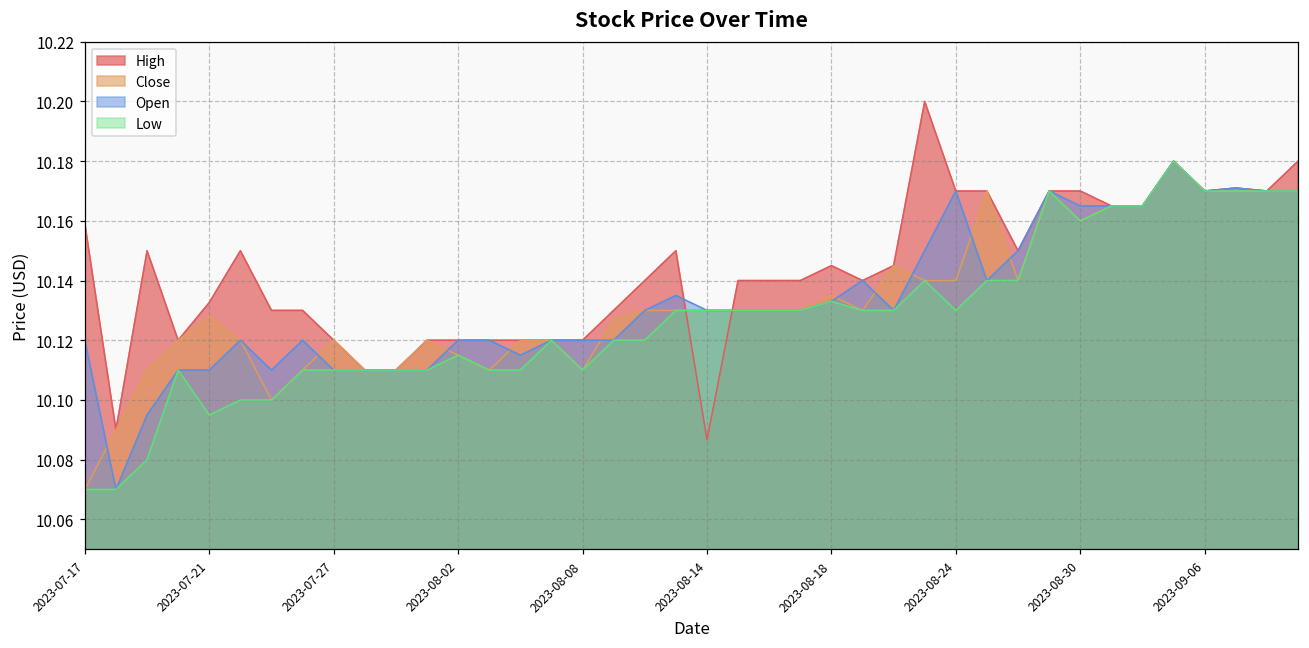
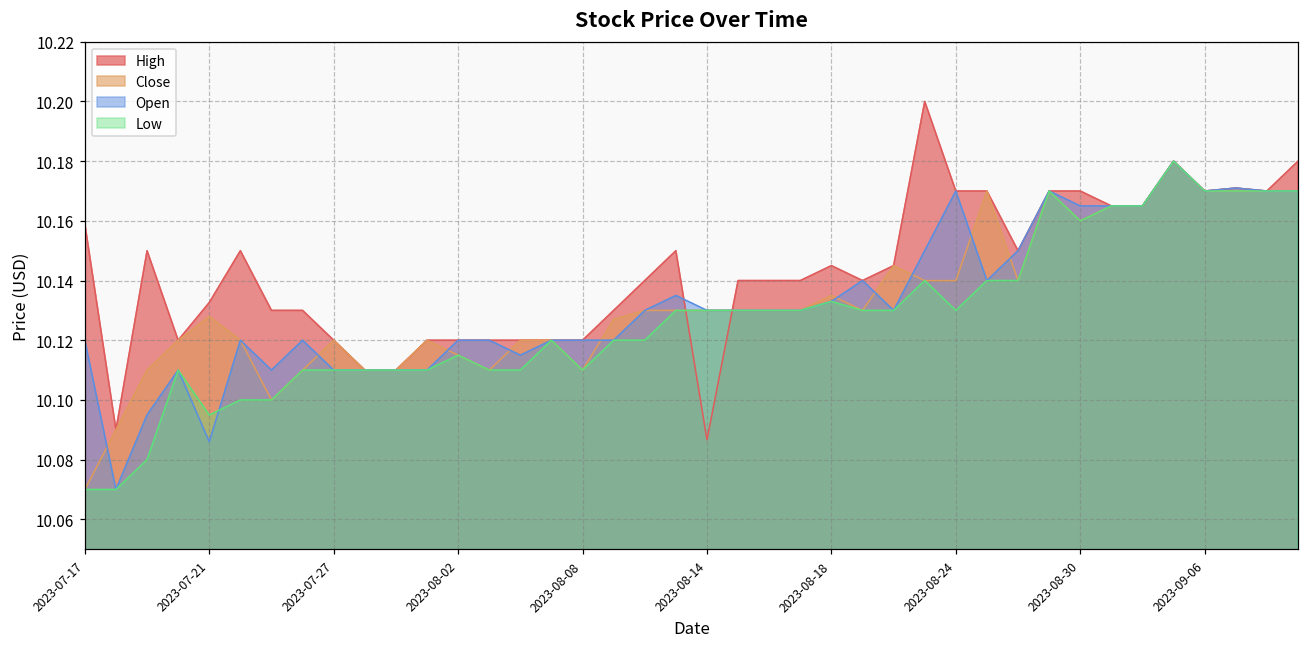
  {
    "High": {
      "2023-07-17": 10.159,
      "2023-07-21": 10.133,
      "2023-08-14": 10.087,
      "2023-08-18": 10.145,
      "2023-08-30": 10.170
    },
    "Close": {
      "2023-07-21": 10.128,
      "2023-08-18": 10.135,
      "2023-08-24": 10.140
    },
    "Open": {
      "2023-07-17": 10.120,
-     "2023-07-21": 10.110,
+     "2023-07-21": 10.086,
      "2023-08-30": 10.165
    },
    "Low": {
      "2023-07-21": 10.095,
      "2023-08-24": 10.130
    }
  }
